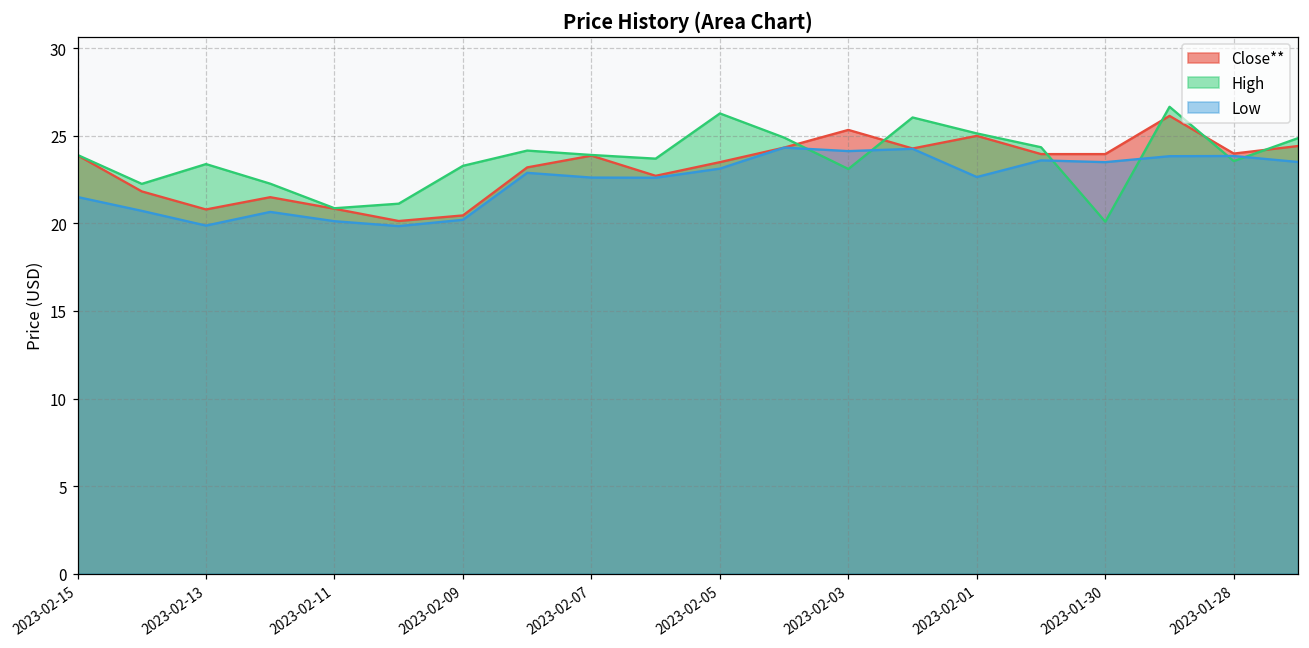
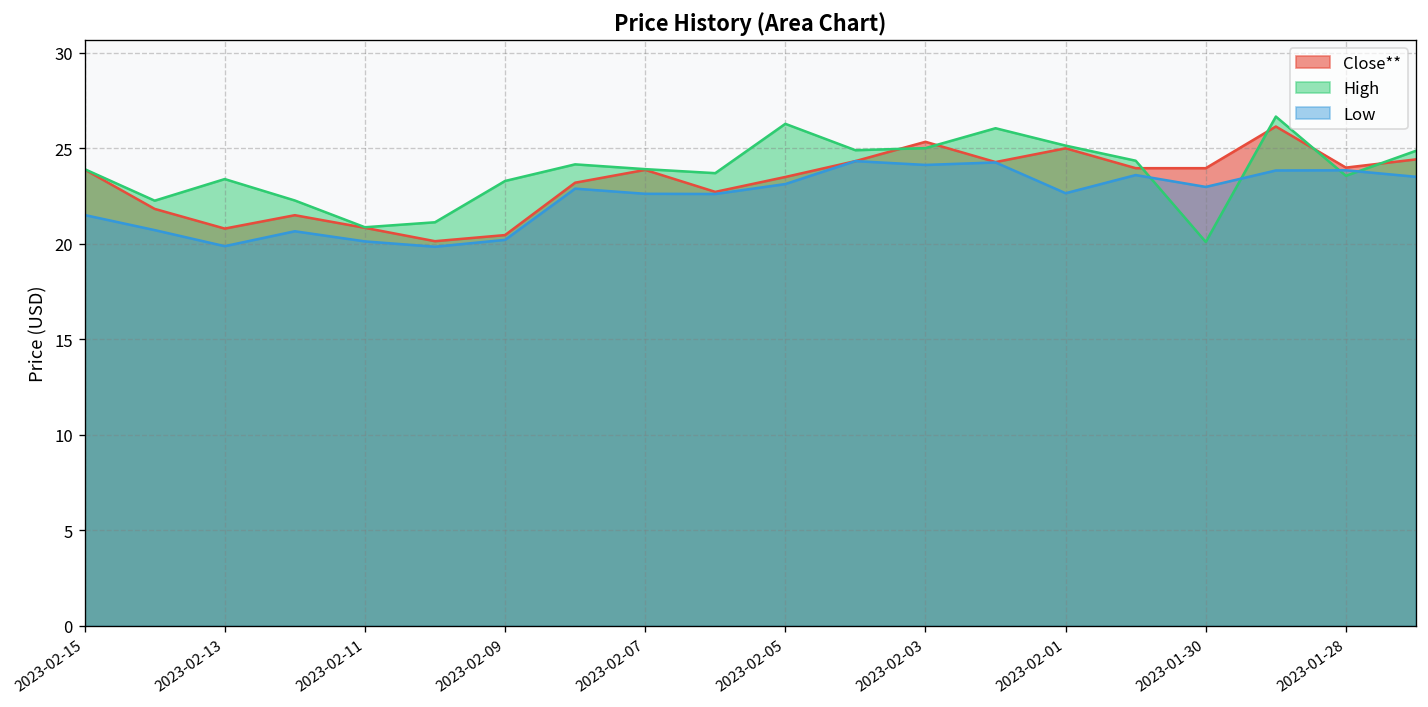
  {
    "Close**": {
      "2023-02-13": 20.8,
      "2023-02-09": 20.5,
      "2023-02-05": 23.5,
      "2023-02-03": 25.3,
      "2023-01-30": 24.0
    },
    "High": {
      "2023-02-13": 23.4,
      "2023-02-09": 23.3,
      "2023-02-05": 26.3,
-     "2023-02-03": 23.1,
+     "2023-02-03": 25.0,
      "2023-01-30": 20.1,
      "2023-01-28": 23.6
    },
    "Low": {
      "2023-02-15": 21.5,
      "2023-02-13": 19.9,
      "2023-02-11": 20.1,
      "2023-02-09": 20.2,
      "2023-02-07": 22.6,
      "2023-02-05": 23.1,
      "2023-02-03": 24.1,
      "2023-02-01": 22.6,
-     "2023-01-30": 23.5
+     "2023-01-30": 23.0
    }
  }
